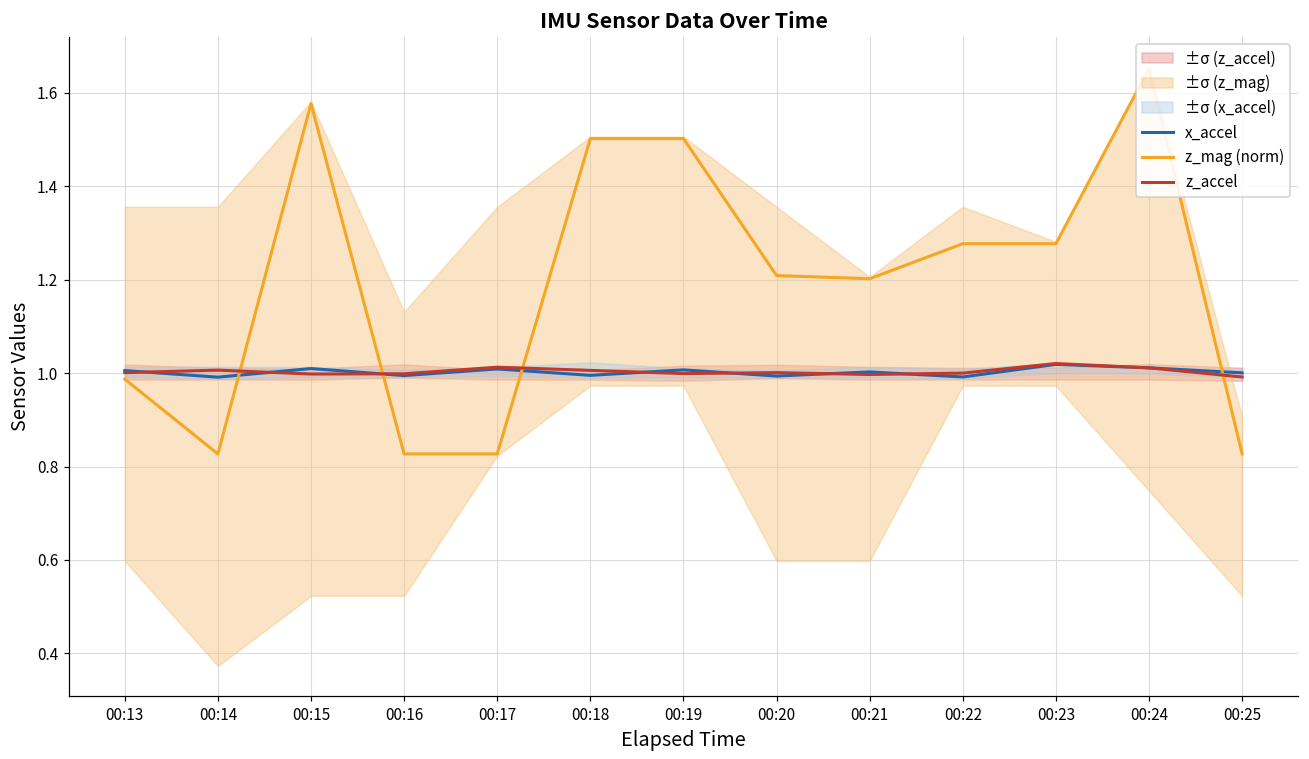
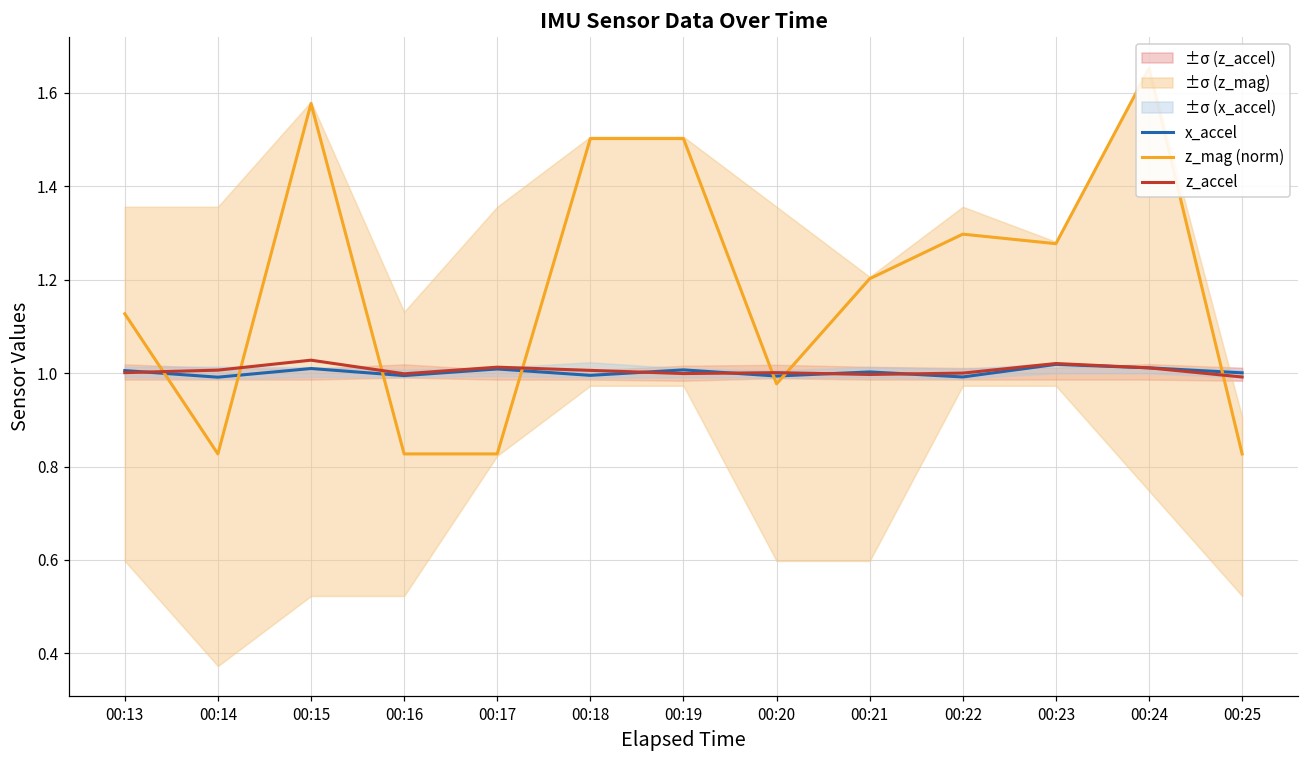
  {
    "x_accel": {
      "00:14": 0.99,
      "00:18": 1.00,
      "00:20": 0.99,
      "00:22": 0.99
    },
    "z_mag (norm)": {
-     "00:13": 0.99,
+     "00:13": 1.13,
      "00:14": 0.83,
      "00:16": 0.83,
      "00:17": 0.83,
-     "00:20": 1.21,
-     "00:22": 1.28,
+     "00:20": 0.98,
+     "00:22": 1.30,
      "00:25": 0.83
    },
    "z_accel": {
-     "00:15": 1.00,
+     "00:15": 1.03,
      "00:19": 1.00,
      "00:22": 1.00,
      "00:25": 0.99
    }
  }
